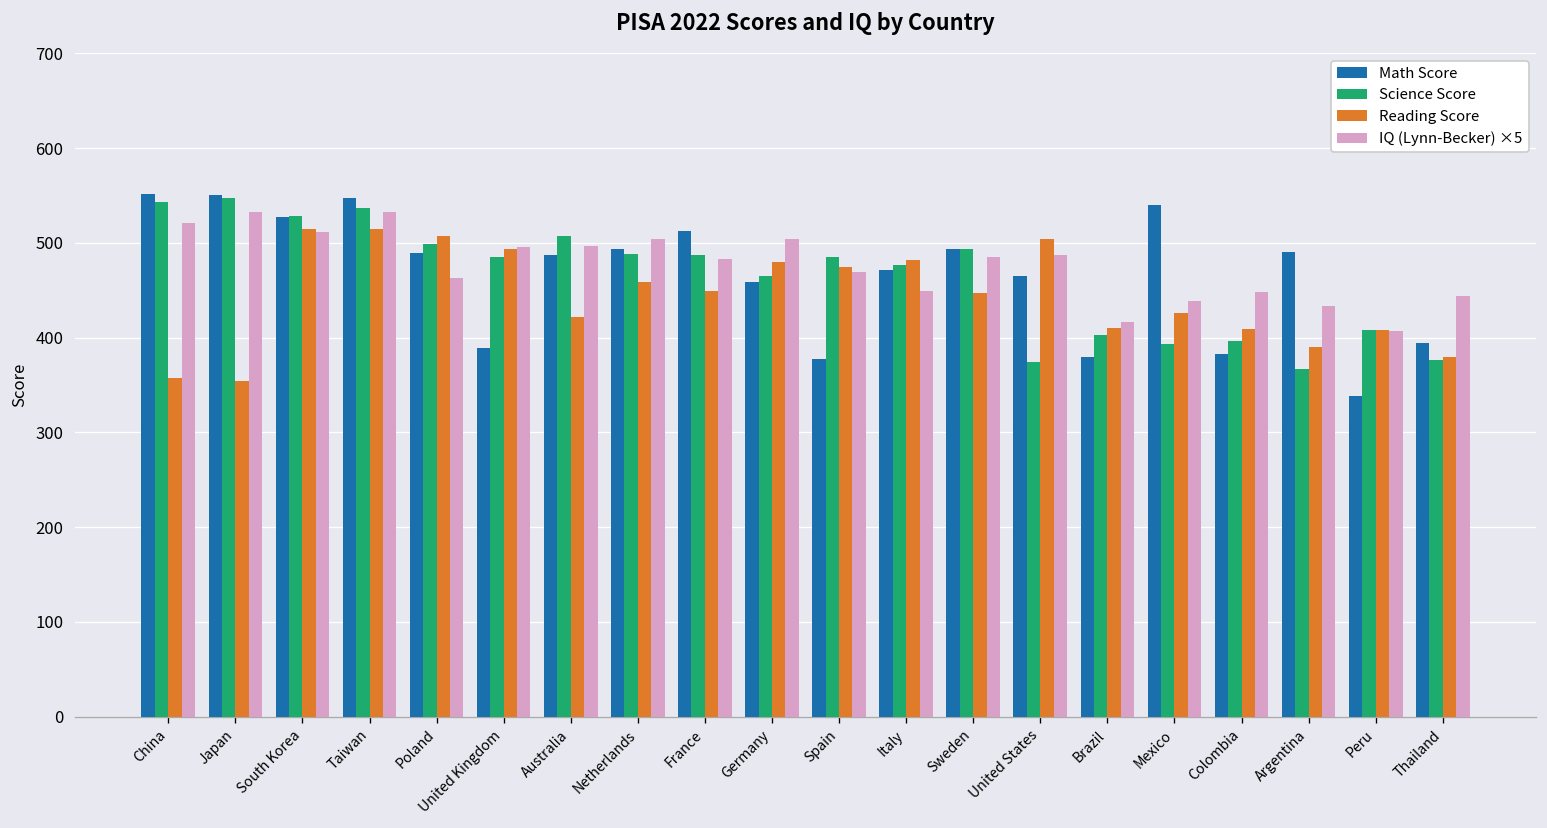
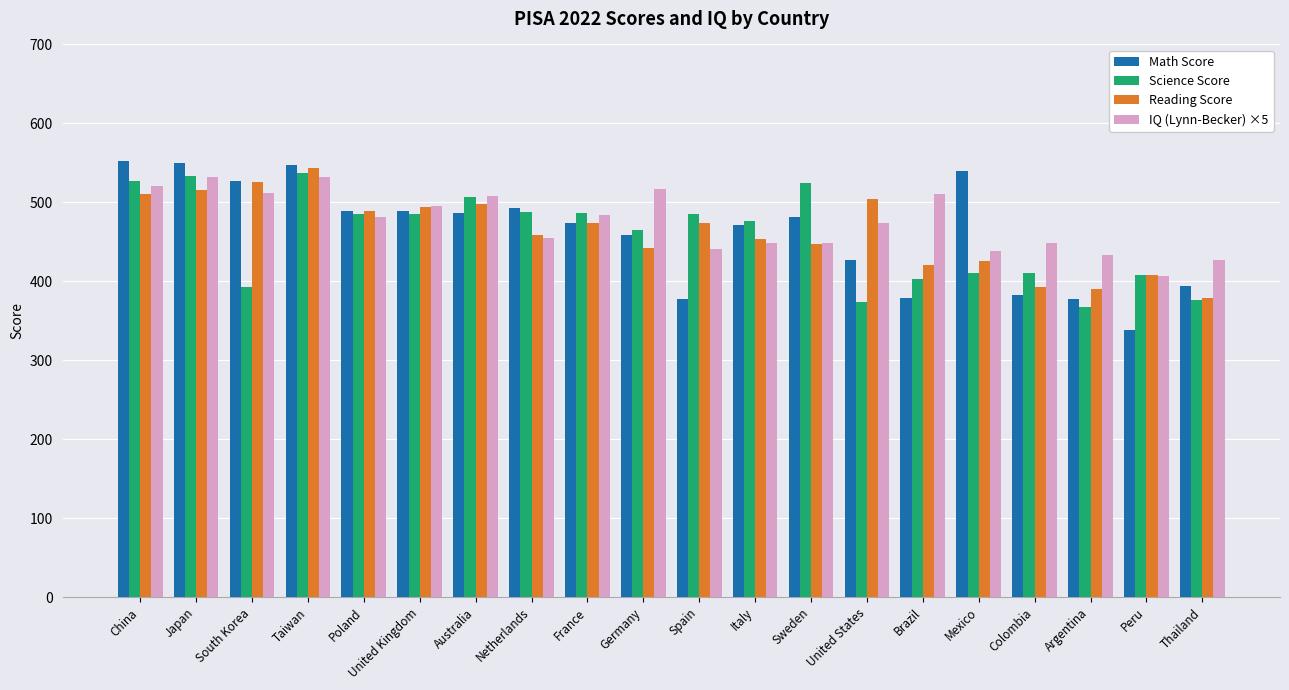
  {
    "Math Score": {
      "China": 550,
      "Japan": 550,
      "South Korea": 530,
      "Taiwan": 550,
      "Poland": 490,
-     "United Kingdom": 390,
+     "United Kingdom": 490,
      "Australia": 490,
      "Netherlands": 490,
-     "France": 510,
+     "France": 470,
      "Germany": 460,
      "Spain": 380,
      "Italy": 470,
-     "Sweden": 490,
-     "United States": 470,
+     "Sweden": 480,
+     "United States": 430,
      "Brazil": 380,
      "Mexico": 540,
      "Colombia": 380,
-     "Argentina": 490,
+     "Argentina": 380,
      "Peru": 340,
      "Thailand": 390
    },
    "Science Score": {
-     "China": 540,
-     "Japan": 550,
-     "South Korea": 530,
+     "China": 530,
+     "Japan": 530,
+     "South Korea": 390,
      "Taiwan": 540,
-     "Poland": 500,
+     "Poland": 490,
      "United Kingdom": 490,
      "Australia": 510,
      "Netherlands": 490,
      "France": 490,
      "Germany": 470,
      "Spain": 490,
      "Italy": 480,
-     "Sweden": 490,
+     "Sweden": 530,
      "United States": 370,
      "Brazil": 400,
-     "Mexico": 390,
-     "Colombia": 400,
+     "Mexico": 410,
+     "Colombia": 410,
      "Argentina": 370,
      "Peru": 410,
      "Thailand": 380
    },
    "Reading Score": {
-     "China": 360,
-     "Japan": 350,
-     "South Korea": 520,
-     "Taiwan": 520,
-     "Poland": 510,
+     "China": 510,
+     "Japan": 520,
+     "South Korea": 530,
+     "Taiwan": 540,
+     "Poland": 490,
      "United Kingdom": 490,
-     "Australia": 420,
+     "Australia": 500,
      "Netherlands": 460,
-     "France": 450,
-     "Germany": 480,
+     "France": 470,
+     "Germany": 440,
      "Spain": 470,
-     "Italy": 480,
+     "Italy": 450,
      "Sweden": 450,
      "United States": 500,
-     "Brazil": 410,
+     "Brazil": 420,
      "Mexico": 430,
-     "Colombia": 410,
+     "Colombia": 390,
      "Argentina": 390,
      "Peru": 410,
      "Thailand": 380
    },
    "IQ (Lynn-Becker) ×5": {
      "China": 520,
      "Japan": 530,
      "South Korea": 510,
      "Taiwan": 530,
-     "Poland": 460,
+     "Poland": 480,
      "United Kingdom": 500,
-     "Australia": 500,
-     "Netherlands": 500,
+     "Australia": 510,
+     "Netherlands": 460,
      "France": 480,
-     "Germany": 500,
-     "Spain": 470,
+     "Germany": 520,
+     "Spain": 440,
      "Italy": 450,
-     "Sweden": 490,
-     "United States": 490,
-     "Brazil": 420,
+     "Sweden": 450,
+     "United States": 470,
+     "Brazil": 510,
      "Mexico": 440,
      "Colombia": 450,
      "Argentina": 430,
      "Peru": 410,
-     "Thailand": 440
+     "Thailand": 430
    }
  }
